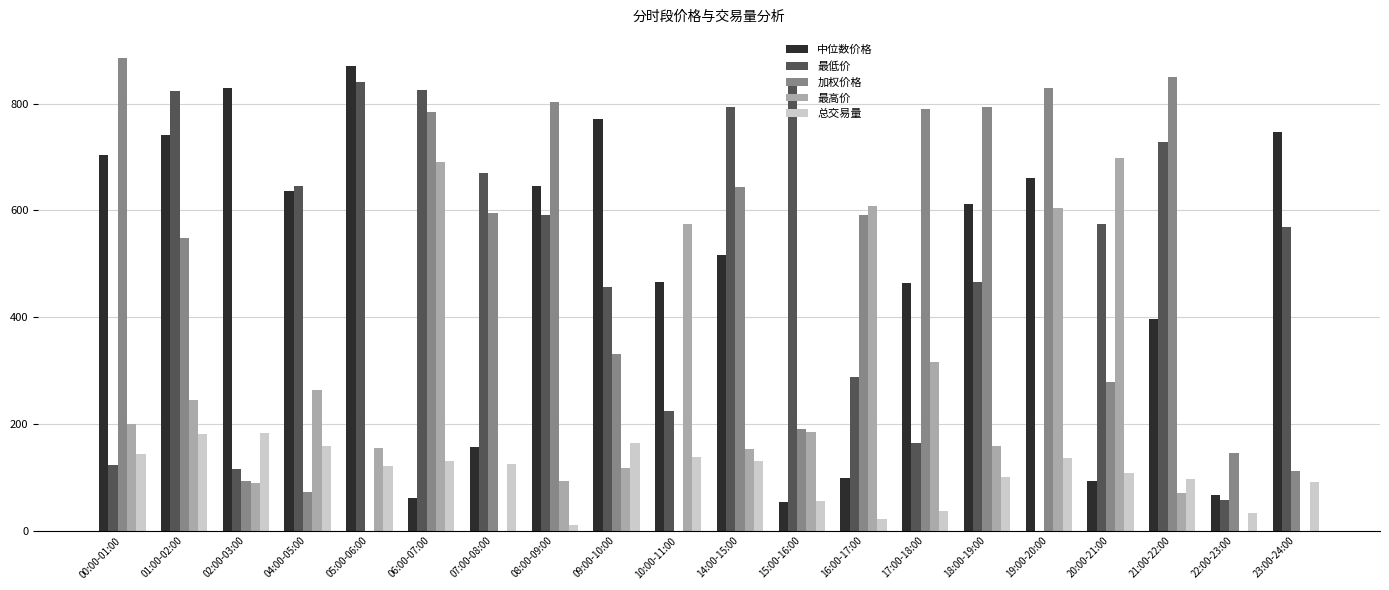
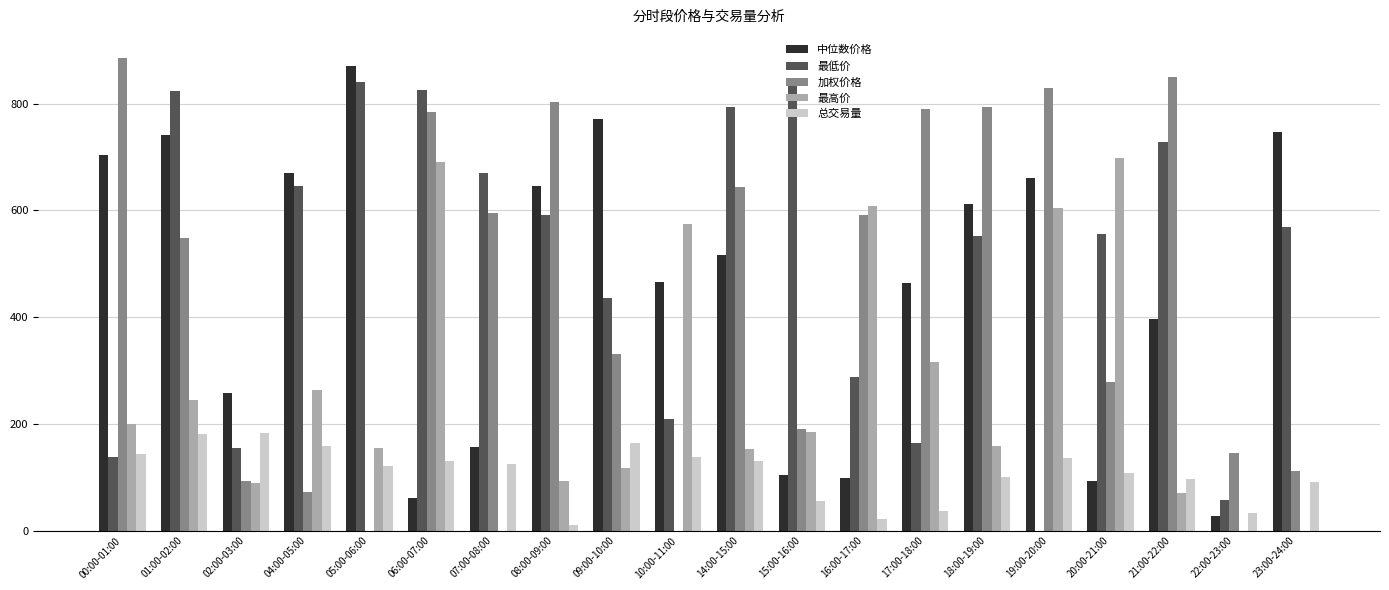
  {
    "中位数价格": {
      "00:00-01:00": 700,
      "01:00-02:00": 740,
-     "02:00-03:00": 830,
-     "04:00-05:00": 640,
+     "02:00-03:00": 260,
+     "04:00-05:00": 670,
      "05:00-06:00": 870,
      "06:00-07:00": 60,
      "07:00-08:00": 160,
      "08:00-09:00": 640,
      "09:00-10:00": 770,
      "10:00-11:00": 470,
      "14:00-15:00": 520,
-     "15:00-16:00": 50,
+     "15:00-16:00": 100,
      "16:00-17:00": 100,
      "17:00-18:00": 460,
      "18:00-19:00": 610,
      "19:00-20:00": 660,
      "20:00-21:00": 90,
      "21:00-22:00": 400,
-     "22:00-23:00": 70,
+     "22:00-23:00": 30,
      "23:00-24:00": 750
    },
    "最低价": {
-     "00:00-01:00": 120,
+     "00:00-01:00": 140,
      "01:00-02:00": 820,
-     "02:00-03:00": 110,
+     "02:00-03:00": 150,
      "04:00-05:00": 650,
      "05:00-06:00": 840,
      "06:00-07:00": 830,
      "07:00-08:00": 670,
      "08:00-09:00": 590,
-     "09:00-10:00": 460,
-     "10:00-11:00": 220,
+     "09:00-10:00": 440,
+     "10:00-11:00": 210,
      "14:00-15:00": 790,
      "15:00-16:00": 840,
      "16:00-17:00": 290,
      "17:00-18:00": 160,
-     "18:00-19:00": 460,
+     "18:00-19:00": 550,
      "19:00-20:00": 0,
-     "20:00-21:00": 570,
+     "20:00-21:00": 560,
      "21:00-22:00": 730,
      "22:00-23:00": 60,
      "23:00-24:00": 570
    }
  }
